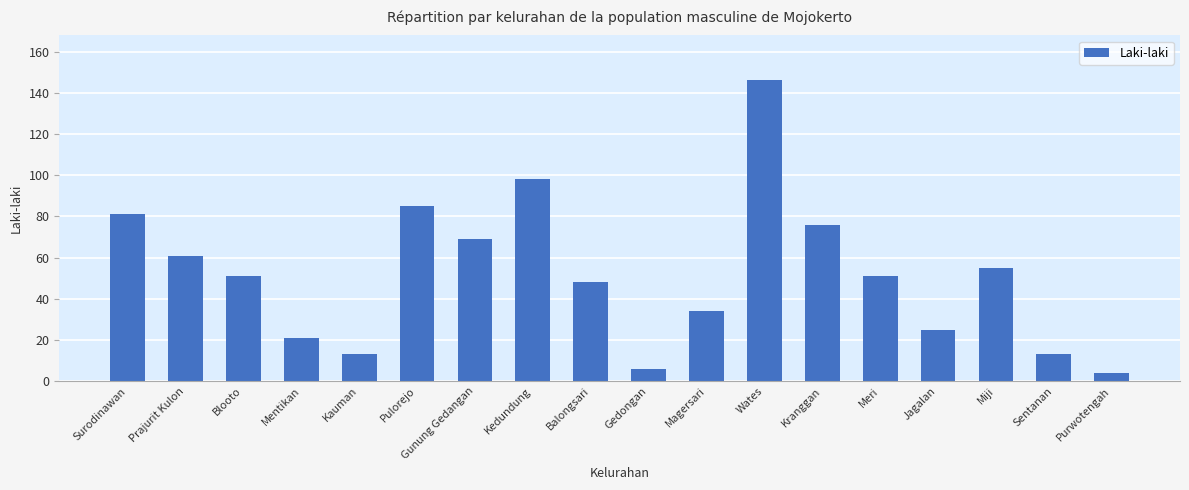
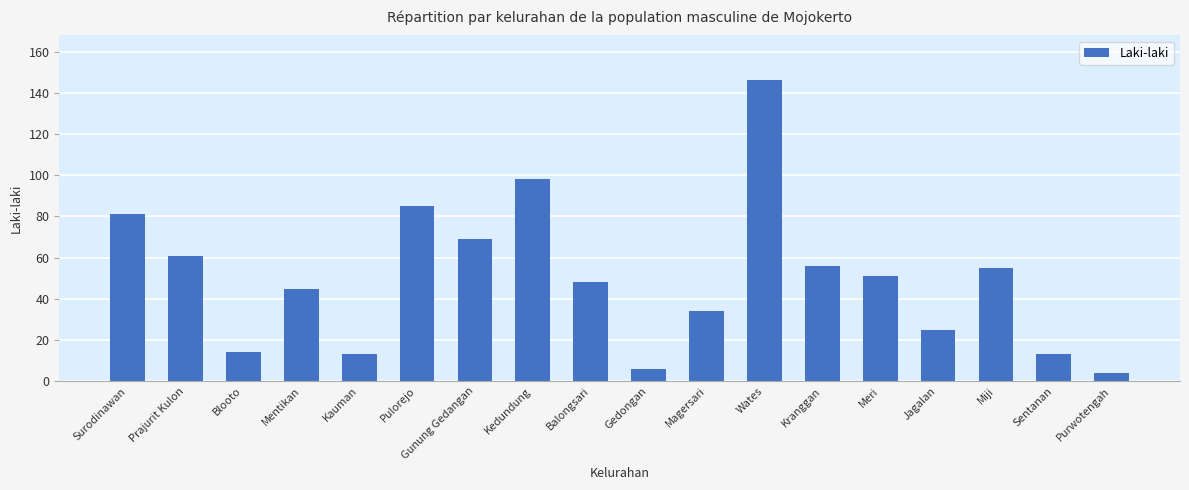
  {
    "Surodinawan": 81,
    "Prajurit Kulon": 61,
-   "Blooto": 51,
-   "Mentikan": 21,
+   "Blooto": 14,
+   "Mentikan": 45,
    "Kauman": 13,
    "Pulorejo": 85,
    "Gunung Gedangan": 69,
    "Kedundung": 98,
    "Balongsari": 48,
    "Gedongan": 6,
    "Magersari": 34,
    "Wates": 146,
-   "Kranggan": 76,
+   "Kranggan": 56,
    "Meri": 51,
    "Jagalan": 25,
    "Miji": 55,
    "Sentanan": 13,
    "Purwotengah": 4
  }
